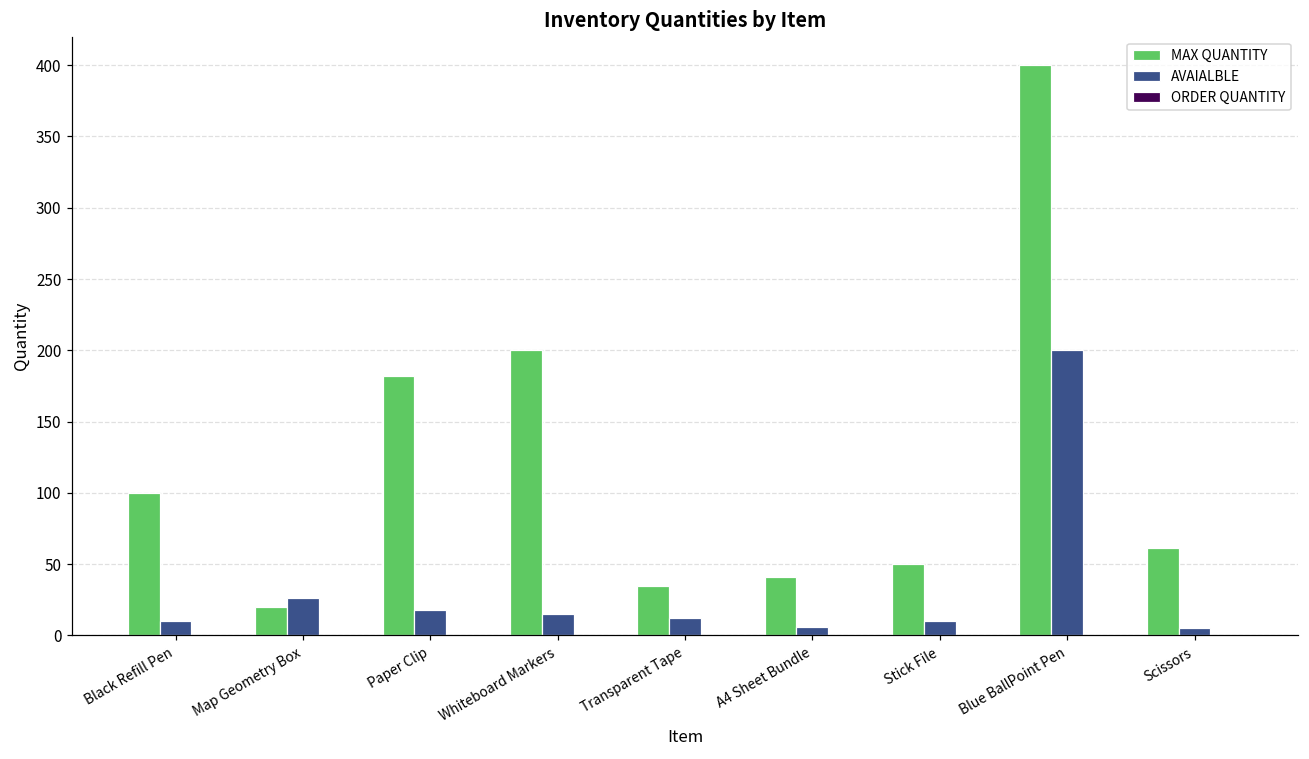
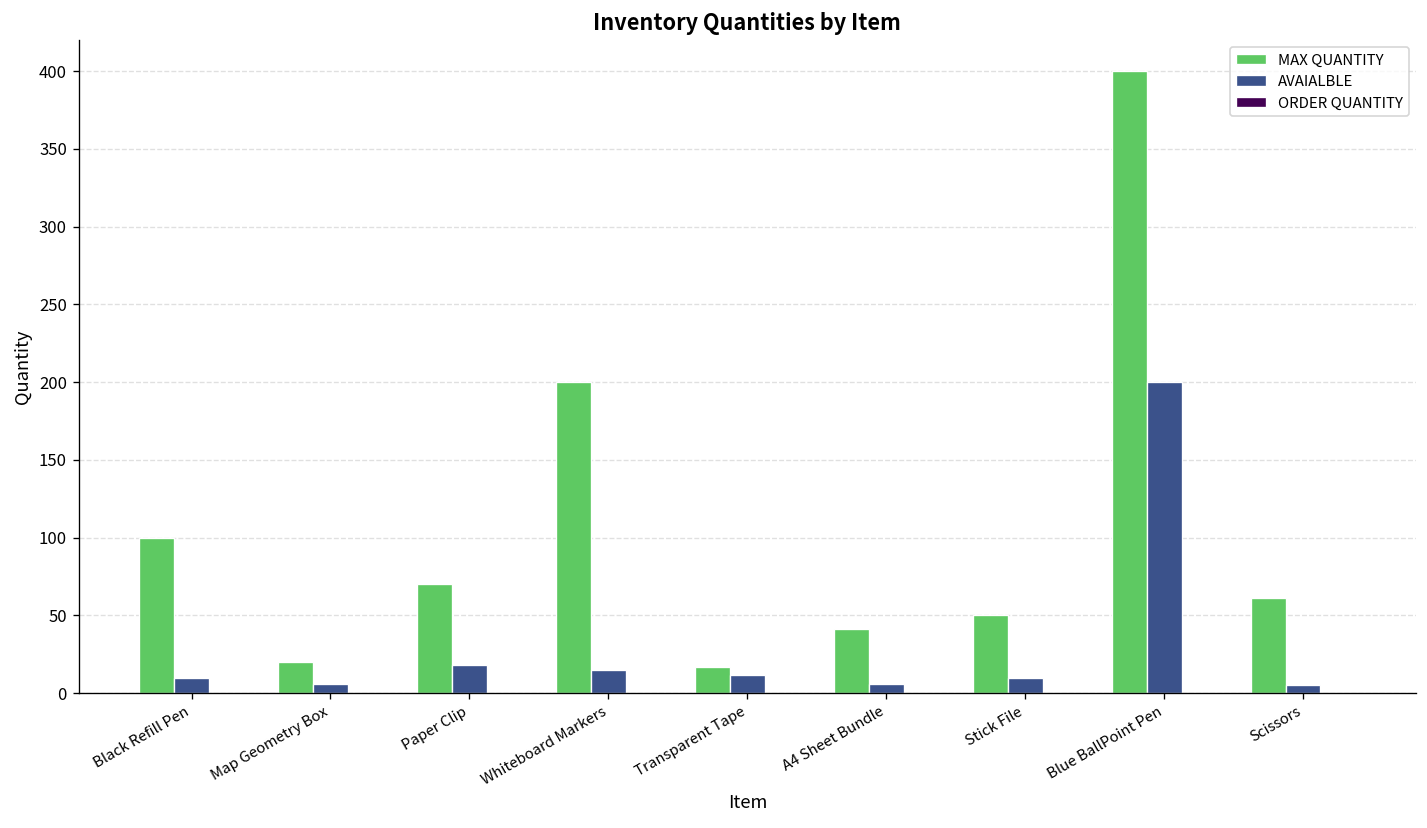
  {
    "MAX QUANTITY": {
      "Black Refill Pen": 100,
      "Map Geometry Box": 20,
-     "Paper Clip": 182,
+     "Paper Clip": 70,
      "Whiteboard Markers": 200,
-     "Transparent Tape": 35,
+     "Transparent Tape": 17,
      "A4 Sheet Bundle": 41,
      "Stick File": 50,
      "Blue BallPoint Pen": 400,
      "Scissors": 61
    },
    "AVAIALBLE": {
      "Black Refill Pen": 10,
-     "Map Geometry Box": 26,
+     "Map Geometry Box": 6,
      "Paper Clip": 18,
      "Whiteboard Markers": 15,
      "Transparent Tape": 12,
      "A4 Sheet Bundle": 6,
      "Stick File": 10,
      "Blue BallPoint Pen": 200,
      "Scissors": 5
    },
    "ORDER QUANTITY": {
      "Black Refill Pen": 0,
      "Map Geometry Box": 0,
      "Paper Clip": 0,
      "Whiteboard Markers": 0,
      "Transparent Tape": 0,
      "A4 Sheet Bundle": 0,
      "Stick File": 0,
      "Blue BallPoint Pen": 0,
      "Scissors": 0
    }
  }
